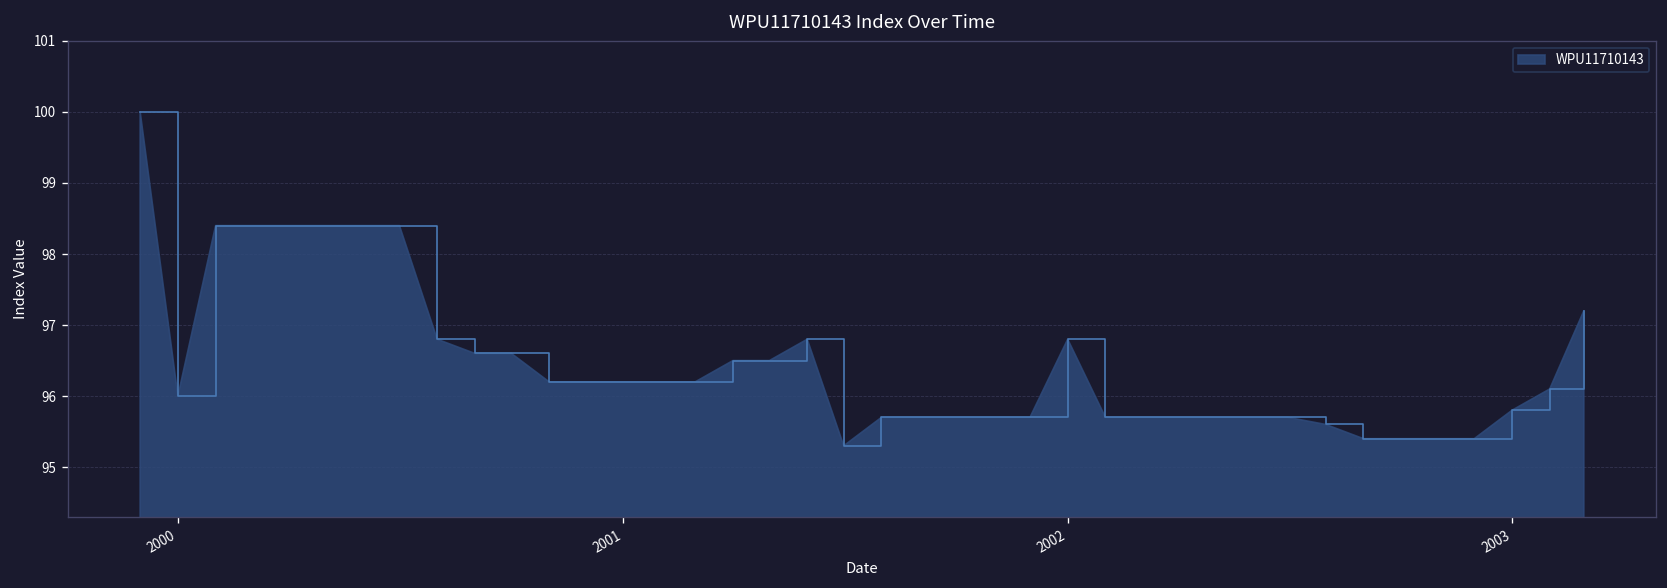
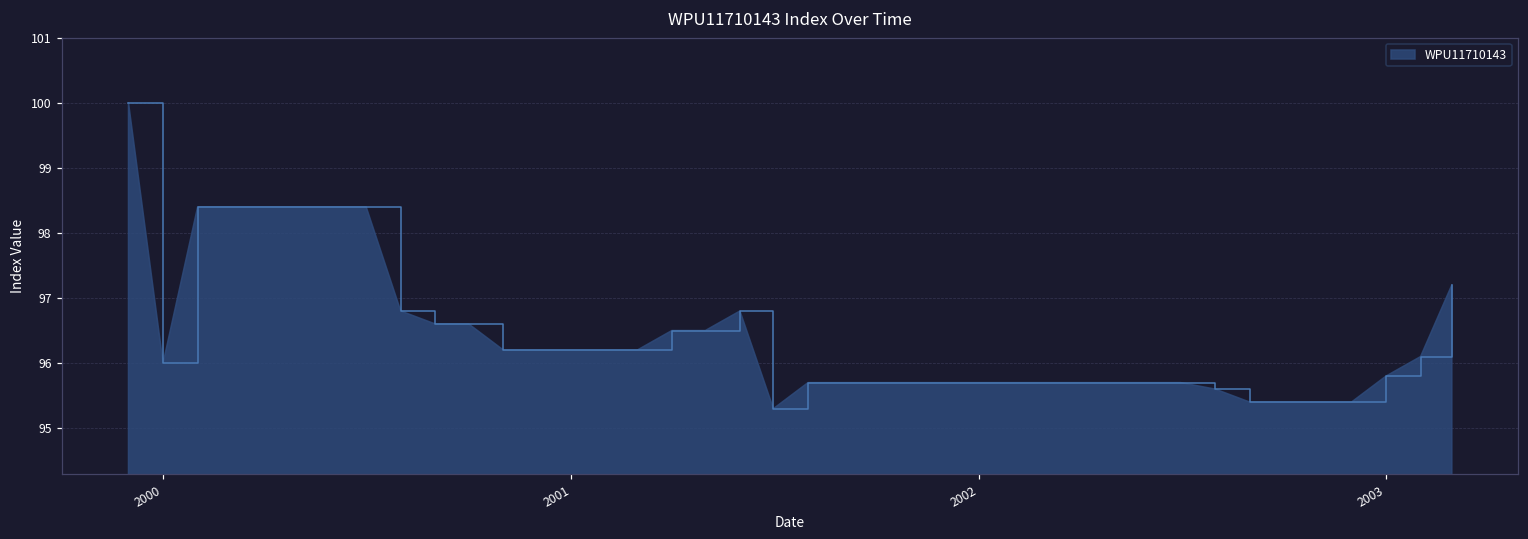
  {
    "2000": 96.0,
    "2001": 96.2,
-   "2002": 96.8,
+   "2002": 95.7,
    "2003": 95.8
  }
